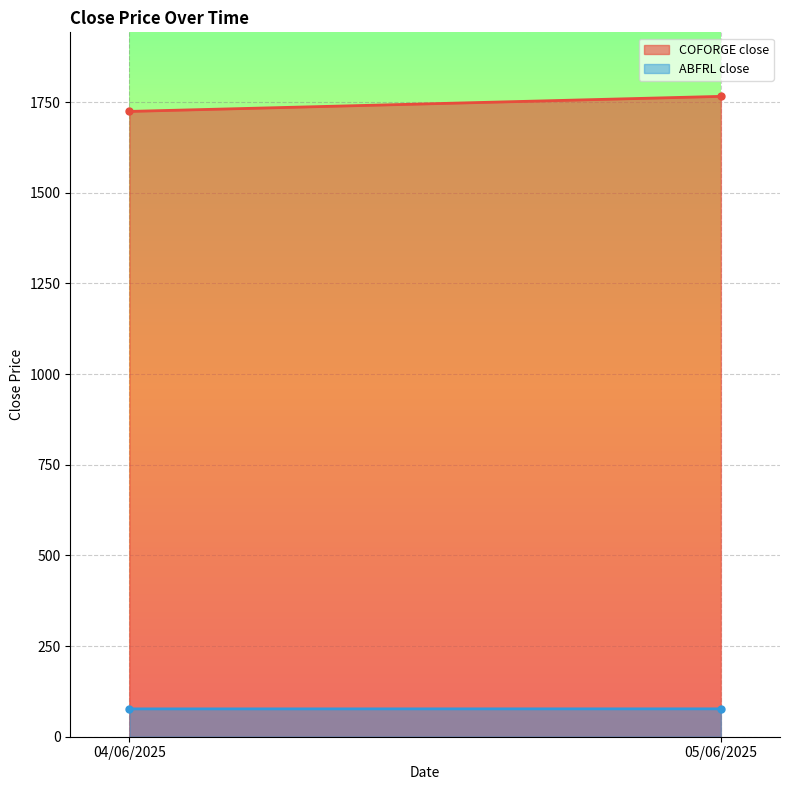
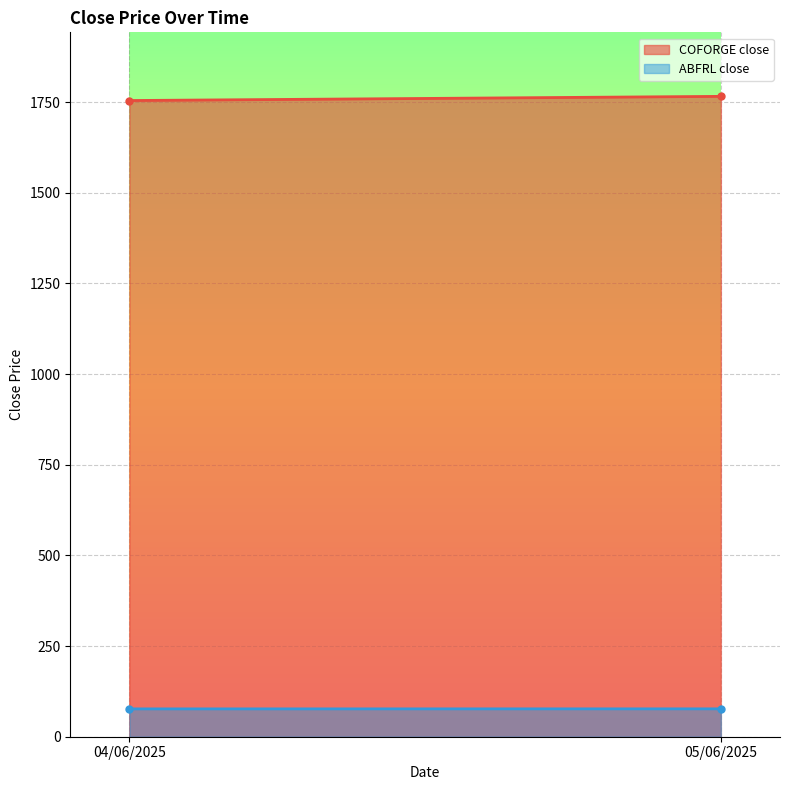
  {
    "COFORGE close": {
-     "04/06/2025": 1720,
+     "04/06/2025": 1750,
      "05/06/2025": 1770
    },
    "ABFRL close": {
      "04/06/2025": 80,
      "05/06/2025": 80
    }
  }
